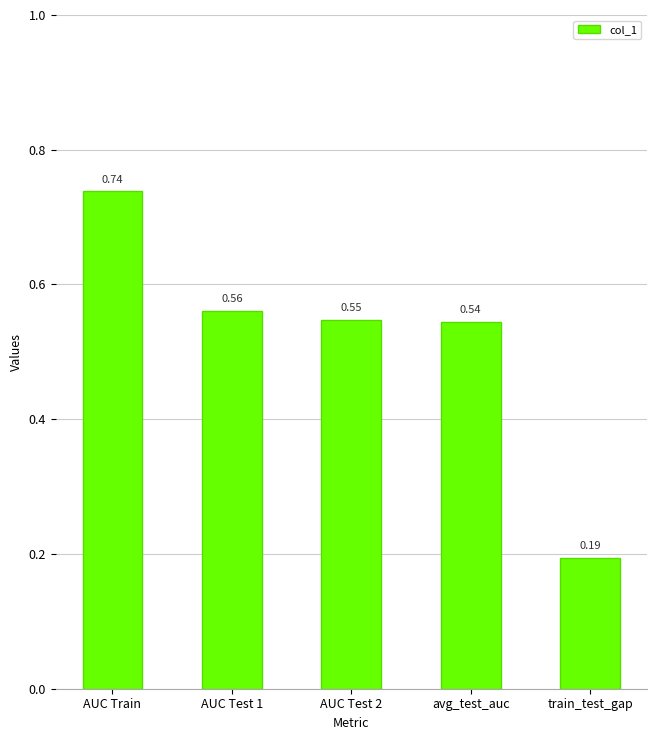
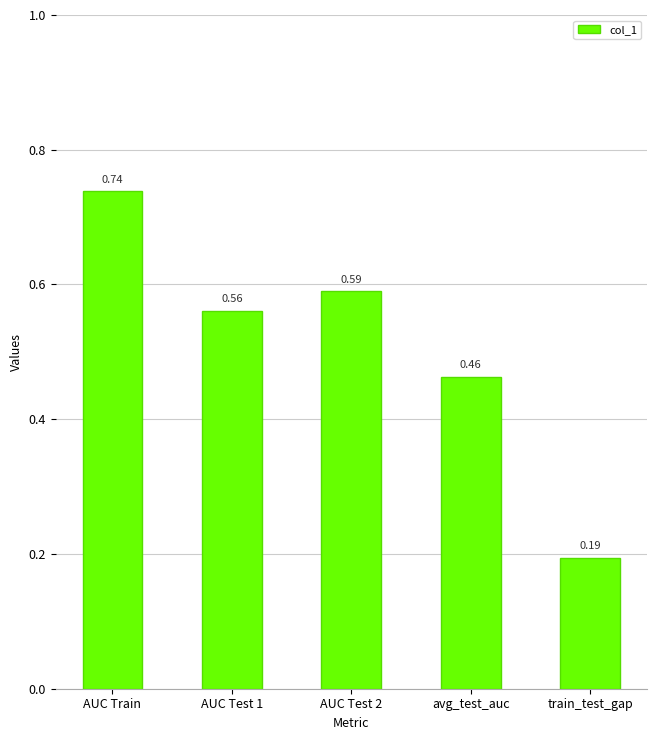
  {
    "AUC Train": 0.74,
    "AUC Test 1": 0.56,
-   "AUC Test 2": 0.55,
-   "avg_test_auc": 0.54,
+   "AUC Test 2": 0.59,
+   "avg_test_auc": 0.46,
    "train_test_gap": 0.19
  }
